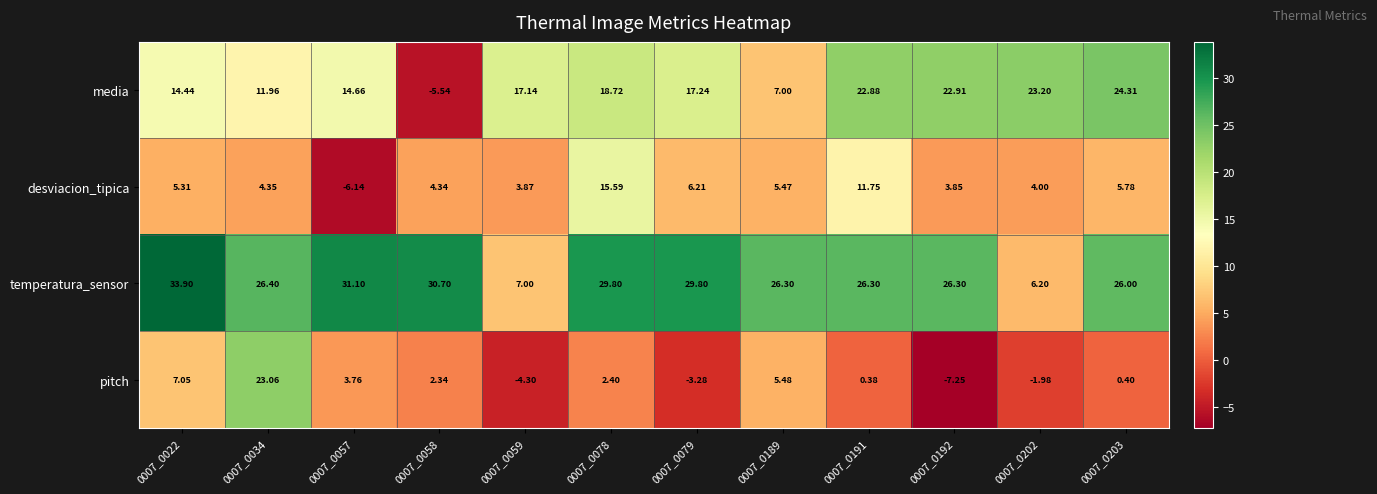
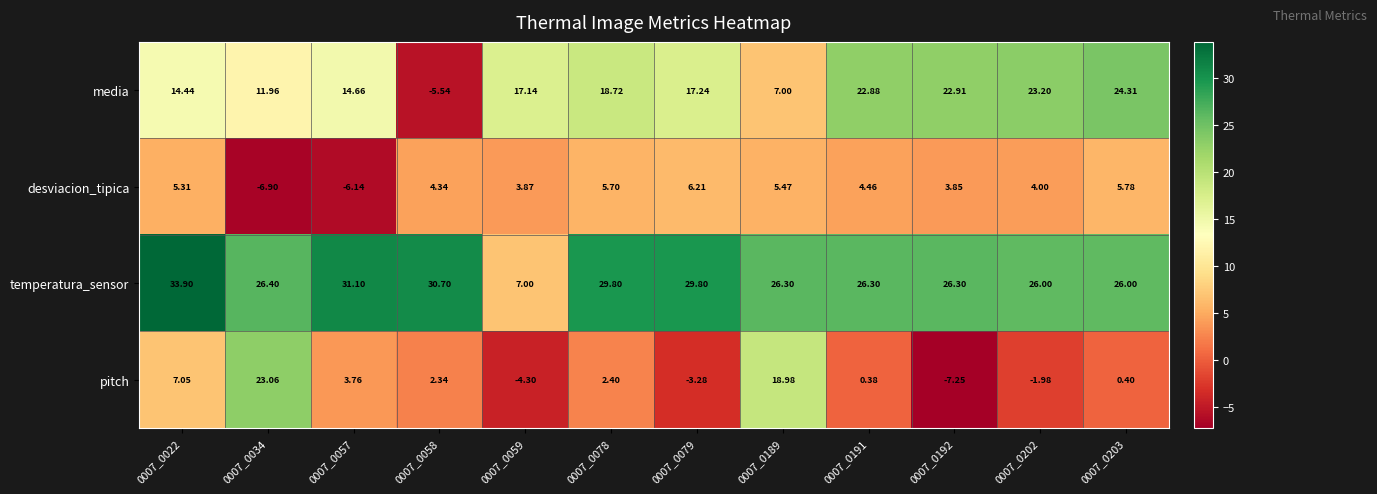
  {
    "media": {
      "0007_0022": 14.44,
      "0007_0034": 11.96,
      "0007_0057": 14.66,
      "0007_0058": -5.54,
      "0007_0059": 17.14,
      "0007_0078": 18.72,
      "0007_0079": 17.24,
      "0007_0189": 7.00,
      "0007_0191": 22.88,
      "0007_0192": 22.91,
      "0007_0202": 23.20,
      "0007_0203": 24.31
    },
    "desviacion_tipica": {
      "0007_0022": 5.31,
-     "0007_0034": 4.35,
+     "0007_0034": -6.90,
      "0007_0057": -6.14,
      "0007_0058": 4.34,
      "0007_0059": 3.87,
-     "0007_0078": 15.59,
+     "0007_0078": 5.70,
      "0007_0079": 6.21,
      "0007_0189": 5.47,
-     "0007_0191": 11.75,
+     "0007_0191": 4.46,
      "0007_0192": 3.85,
      "0007_0202": 4.00,
      "0007_0203": 5.78
    },
    "temperatura_sensor": {
      "0007_0022": 33.90,
      "0007_0034": 26.40,
      "0007_0057": 31.10,
      "0007_0058": 30.70,
      "0007_0059": 7.00,
      "0007_0078": 29.80,
      "0007_0079": 29.80,
      "0007_0189": 26.30,
      "0007_0191": 26.30,
      "0007_0192": 26.30,
-     "0007_0202": 6.20,
+     "0007_0202": 26.00,
      "0007_0203": 26.00
    },
    "pitch": {
      "0007_0022": 7.05,
      "0007_0034": 23.06,
      "0007_0057": 3.76,
      "0007_0058": 2.34,
      "0007_0059": -4.30,
      "0007_0078": 2.40,
      "0007_0079": -3.28,
-     "0007_0189": 5.48,
+     "0007_0189": 18.98,
      "0007_0191": 0.38,
      "0007_0192": -7.25,
      "0007_0202": -1.98,
      "0007_0203": 0.40
    }
  }
